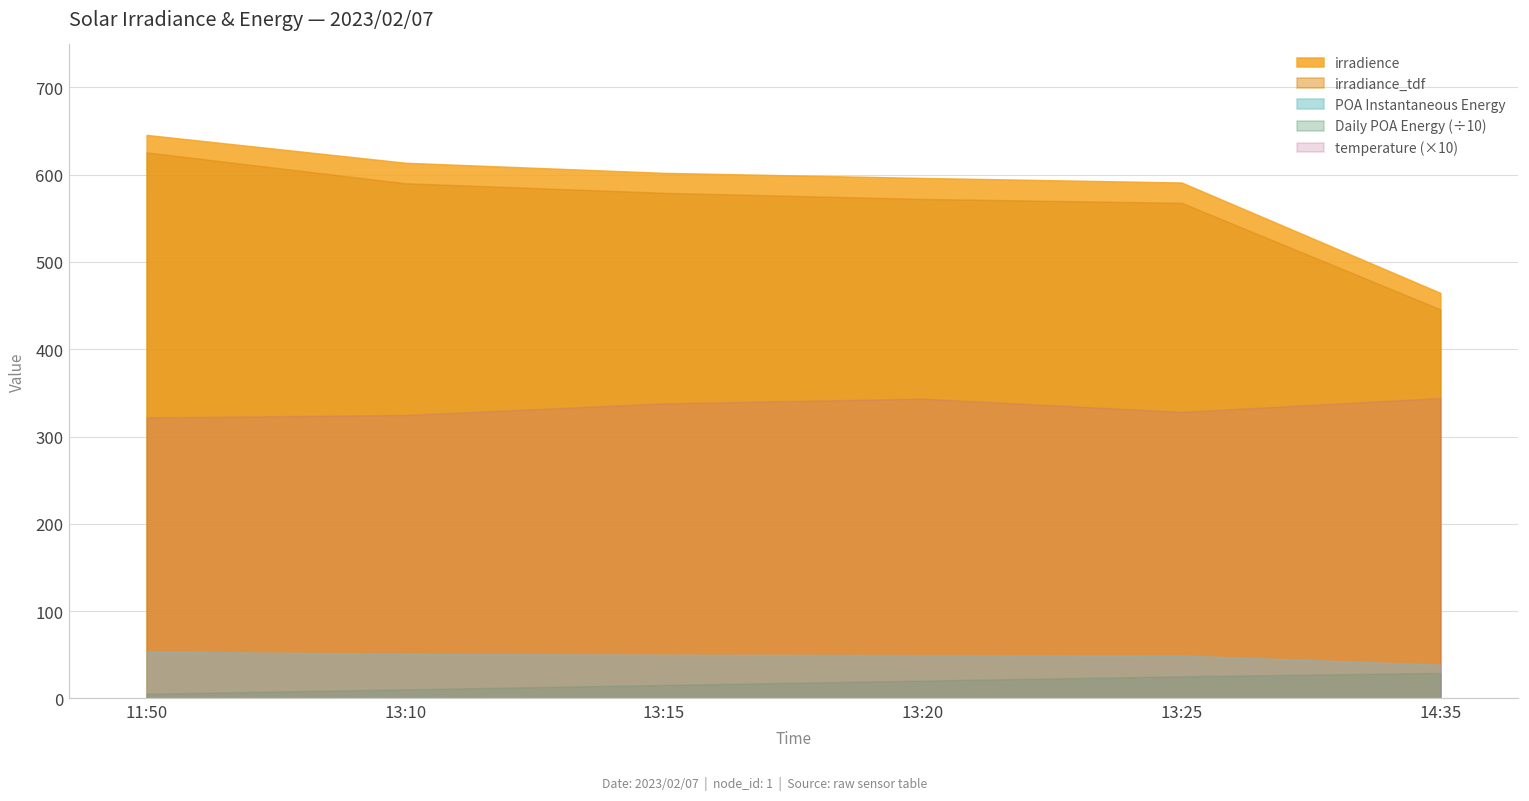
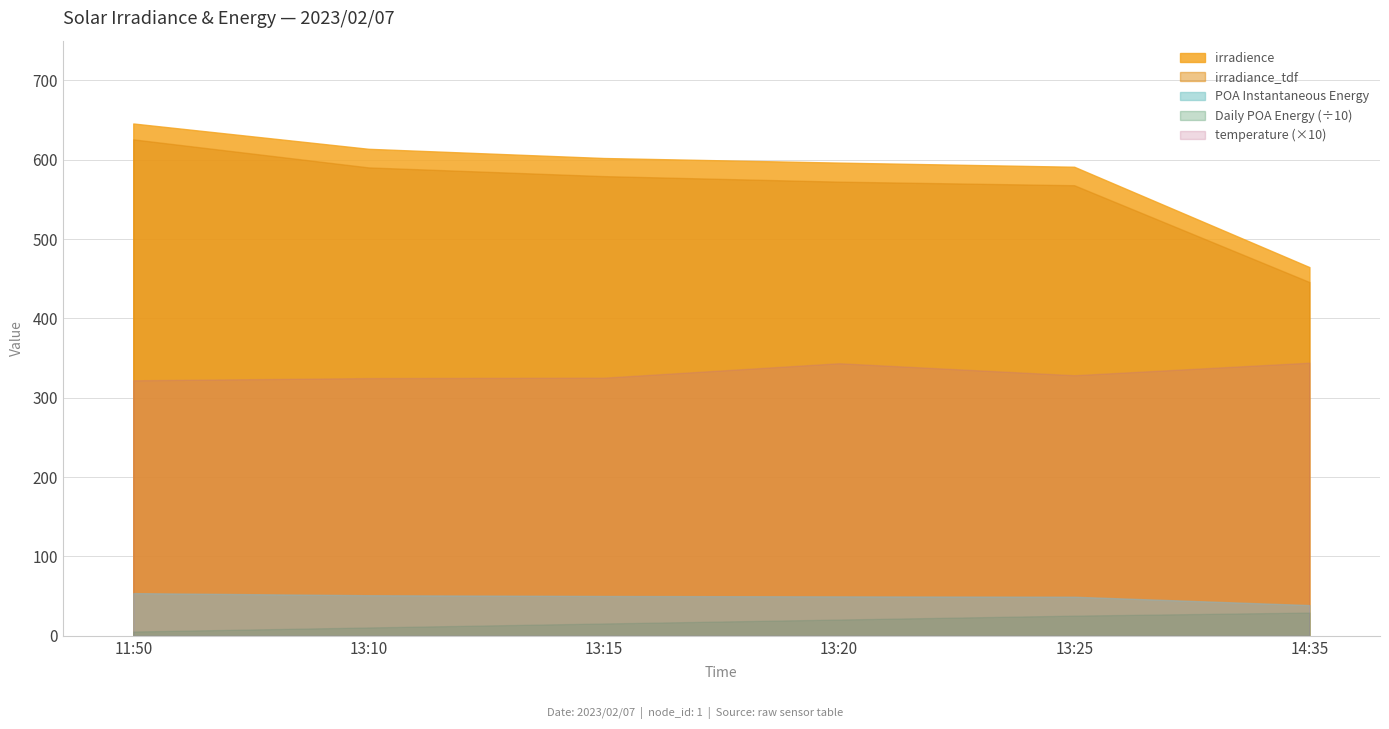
  {
    "temperature (×10)": {
      "11:50": 320,
      "13:10": 320,
-     "13:15": 340,
+     "13:15": 330,
      "13:20": 340,
      "13:25": 330,
      "14:35": 340
    }
  }
